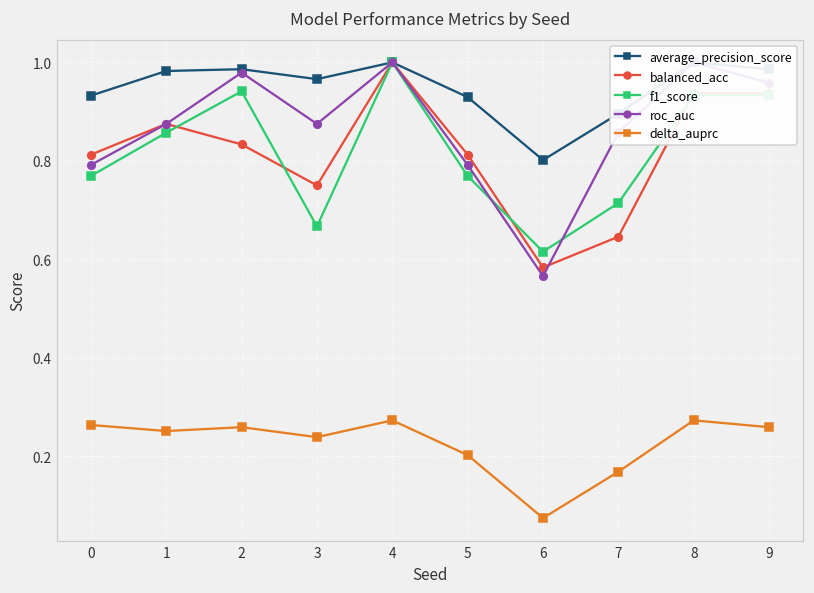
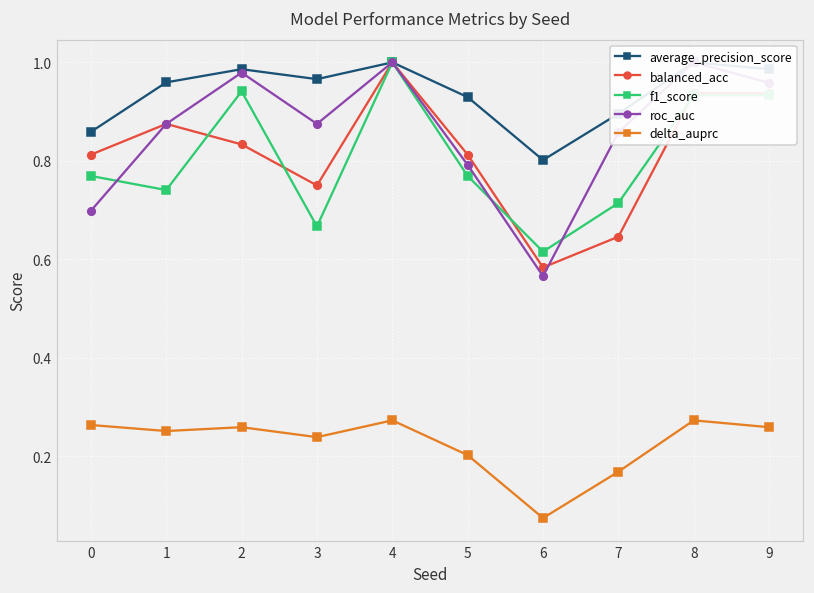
  {
    "average_precision_score": {
-     "0": 0.93,
-     "1": 0.98,
+     "0": 0.86,
+     "1": 0.96,
      "2": 0.99,
      "3": 0.97,
      "5": 0.93,
      "6": 0.80
    },
    "f1_score": {
      "0": 0.77,
-     "1": 0.86,
+     "1": 0.74,
      "2": 0.94,
      "3": 0.67,
      "5": 0.77,
      "6": 0.62,
      "7": 0.71
    },
    "roc_auc": {
-     "0": 0.79,
+     "0": 0.70,
      "2": 0.98,
      "3": 0.88,
      "5": 0.79,
      "6": 0.57
    }
  }
